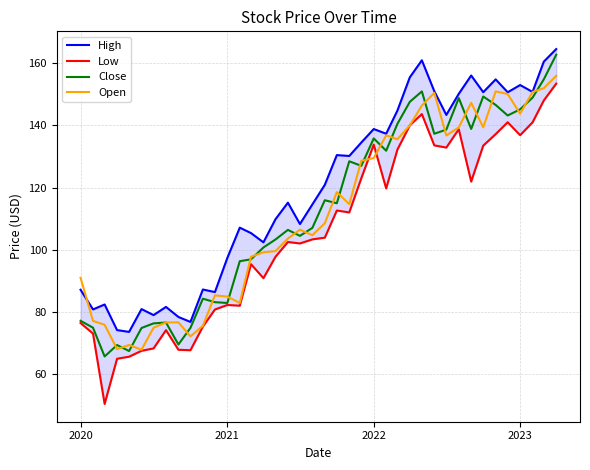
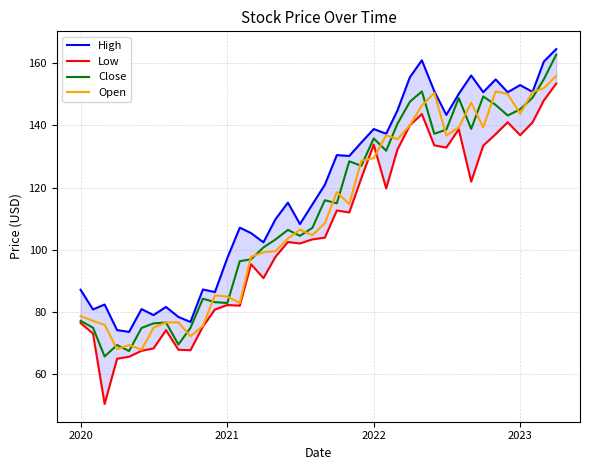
  {
    "High": {
      "2020": 87,
      "2021": 97,
      "2022": 139,
      "2023": 153
    },
    "Low": {
      "2022": 134,
      "2023": 137
    },
    "Close": {
      "2022": 136,
      "2023": 145
    },
    "Open": {
-     "2020": 91,
+     "2020": 79,
      "2021": 85,
      "2022": 130,
      "2023": 144
    }
  }
